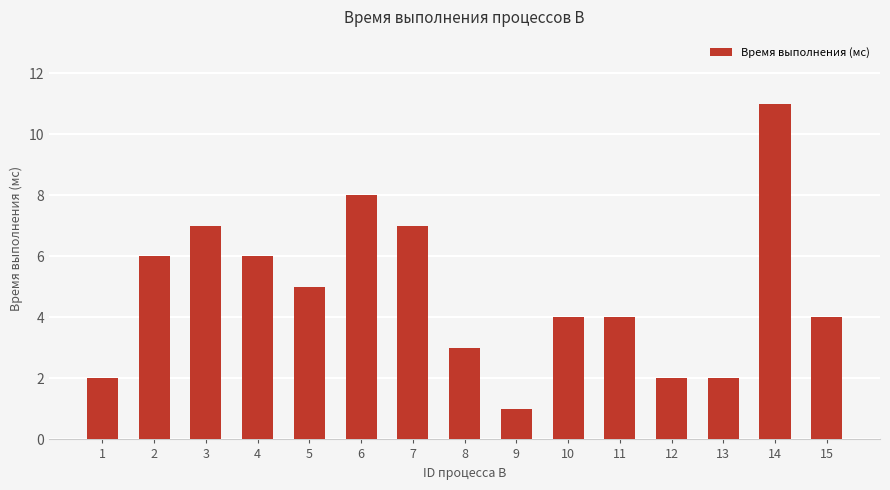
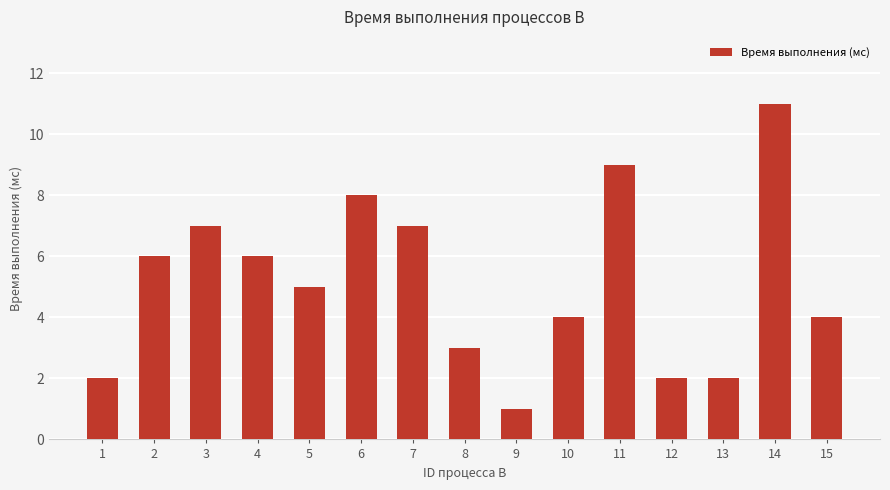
  {
    "1": 2,
    "2": 6,
    "3": 7,
    "4": 6,
    "5": 5,
    "6": 8,
    "7": 7,
    "8": 3,
    "9": 1,
    "10": 4,
-   "11": 4,
+   "11": 9,
    "12": 2,
    "13": 2,
    "14": 11,
    "15": 4
  }
